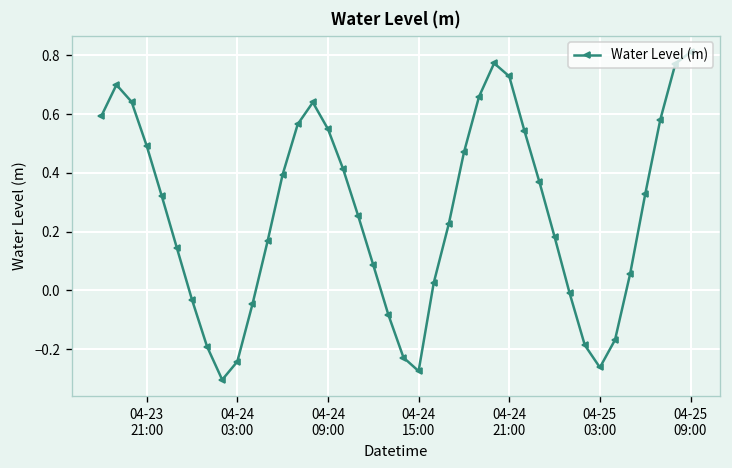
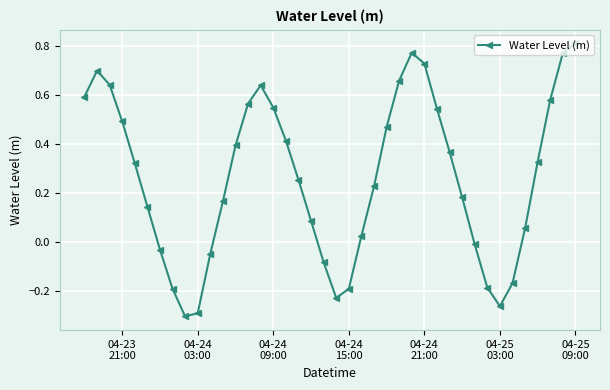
  {
    "04-23 21:00": 0.49,
-   "04-24 03:00": -0.24,
+   "04-24 03:00": -0.29,
    "04-24 09:00": 0.55,
-   "04-24 15:00": -0.27,
+   "04-24 15:00": -0.19,
    "04-24 21:00": 0.73,
    "04-25 03:00": -0.26
  }
